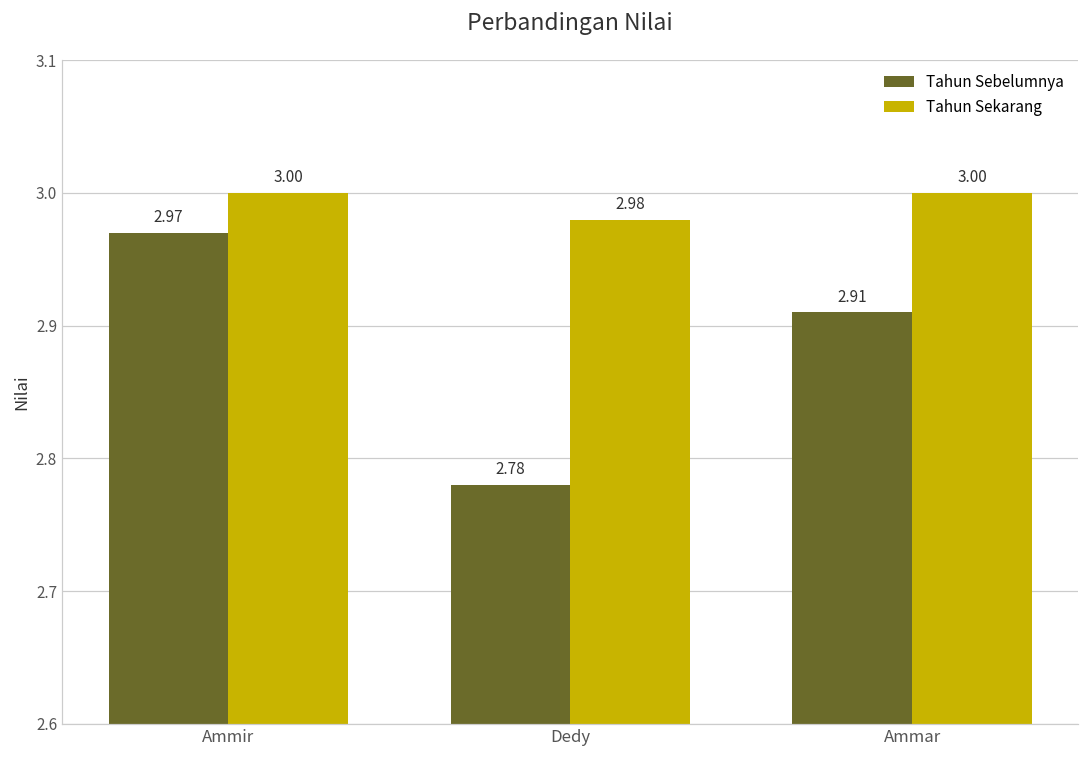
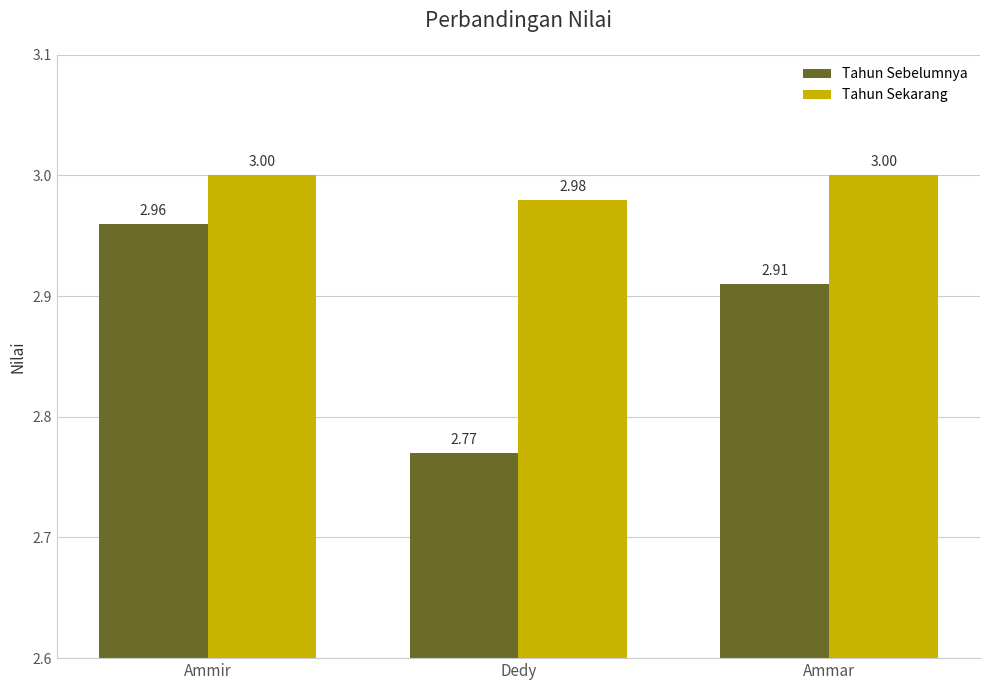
  {
    "Tahun Sebelumnya": {
-     "Ammir": 2.97,
-     "Dedy": 2.78,
+     "Ammir": 2.96,
+     "Dedy": 2.77,
      "Ammar": 2.91
    },
    "Tahun Sekarang": {
      "Ammir": 3.00,
      "Dedy": 2.98,
      "Ammar": 3.00
    }
  }
